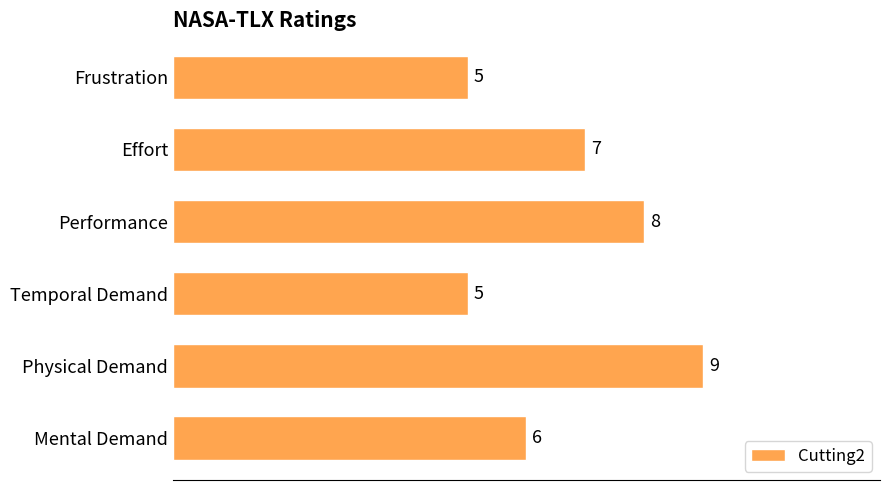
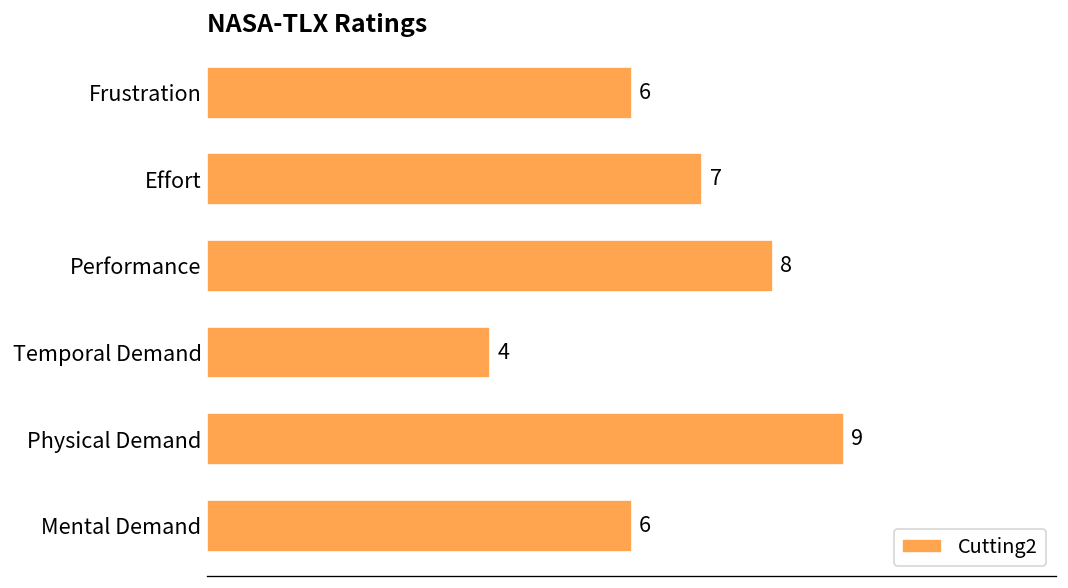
  {
-   "Frustration": 5,
+   "Frustration": 6,
    "Effort": 7,
    "Performance": 8,
-   "Temporal Demand": 5,
+   "Temporal Demand": 4,
    "Physical Demand": 9,
    "Mental Demand": 6
  }
